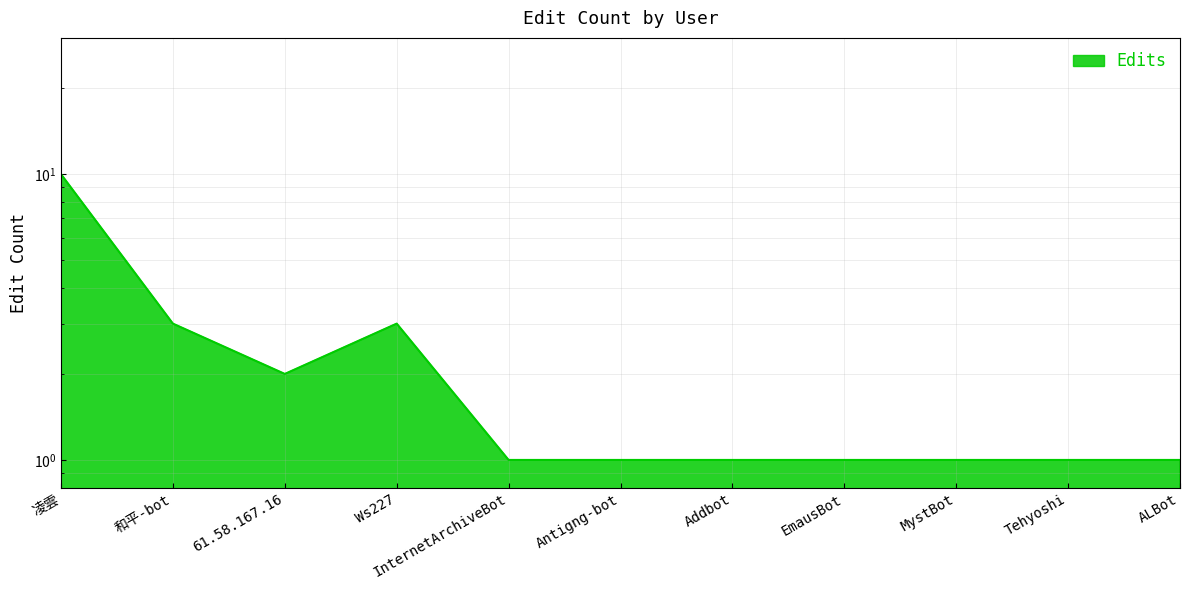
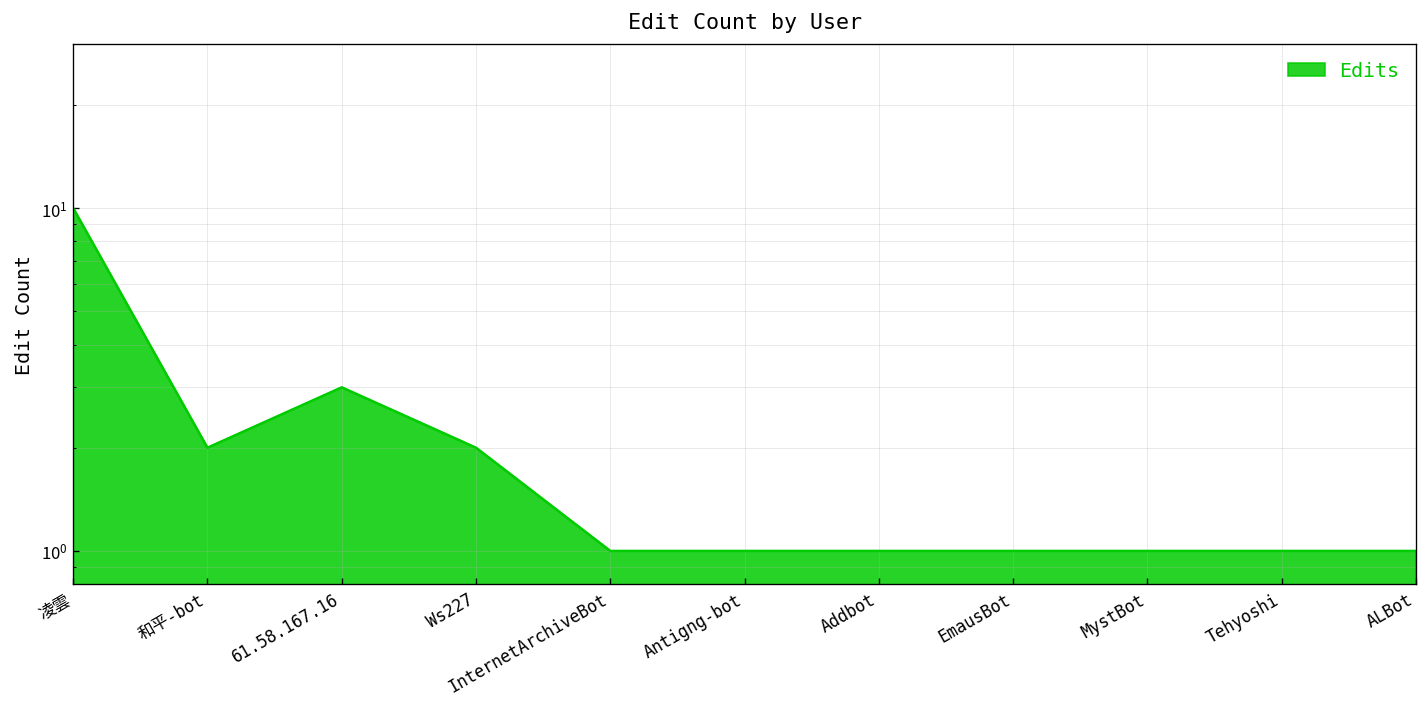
  {
    "凌雲": 10,
-   "和平-bot": 3,
-   "61.58.167.16": 2,
-   "Ws227": 3,
+   "和平-bot": 2,
+   "61.58.167.16": 3,
+   "Ws227": 2,
    "InternetArchiveBot": 1,
    "Antigng-bot": 1,
    "Addbot": 1,
    "EmausBot": 1,
    "MystBot": 1,
    "Tehyoshi": 1,
    "ALBot": 1
  }
